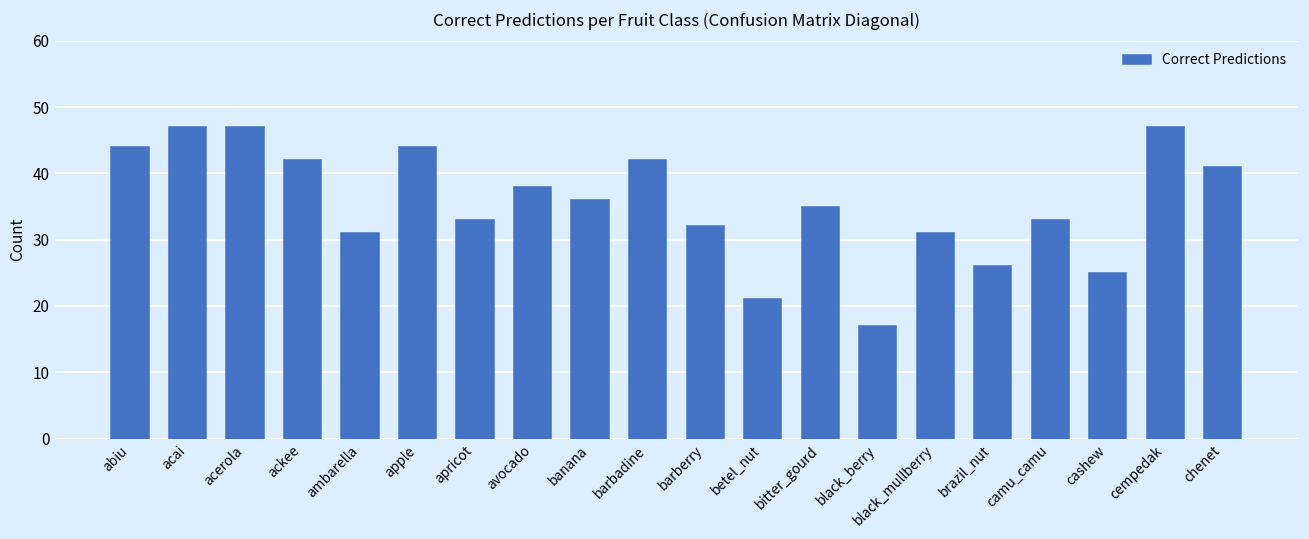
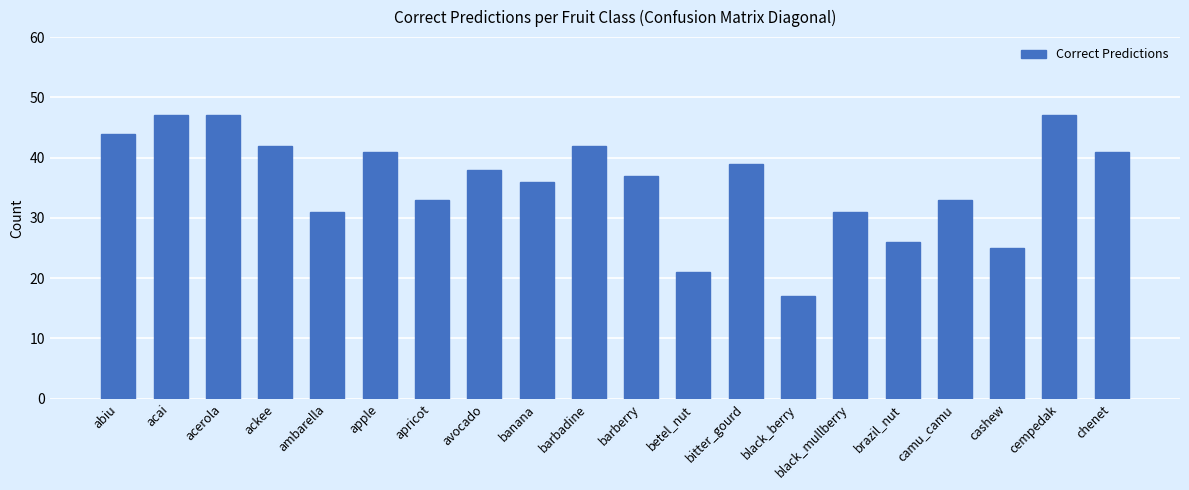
  {
    "abiu": 44,
    "acai": 47,
    "acerola": 47,
    "ackee": 42,
    "ambarella": 31,
-   "apple": 44,
+   "apple": 41,
    "apricot": 33,
    "avocado": 38,
    "banana": 36,
    "barbadine": 42,
-   "barberry": 32,
+   "barberry": 37,
    "betel_nut": 21,
-   "bitter_gourd": 35,
+   "bitter_gourd": 39,
    "black_berry": 17,
    "black_mullberry": 31,
    "brazil_nut": 26,
    "camu_camu": 33,
    "cashew": 25,
    "cempedak": 47,
    "chenet": 41
  }
